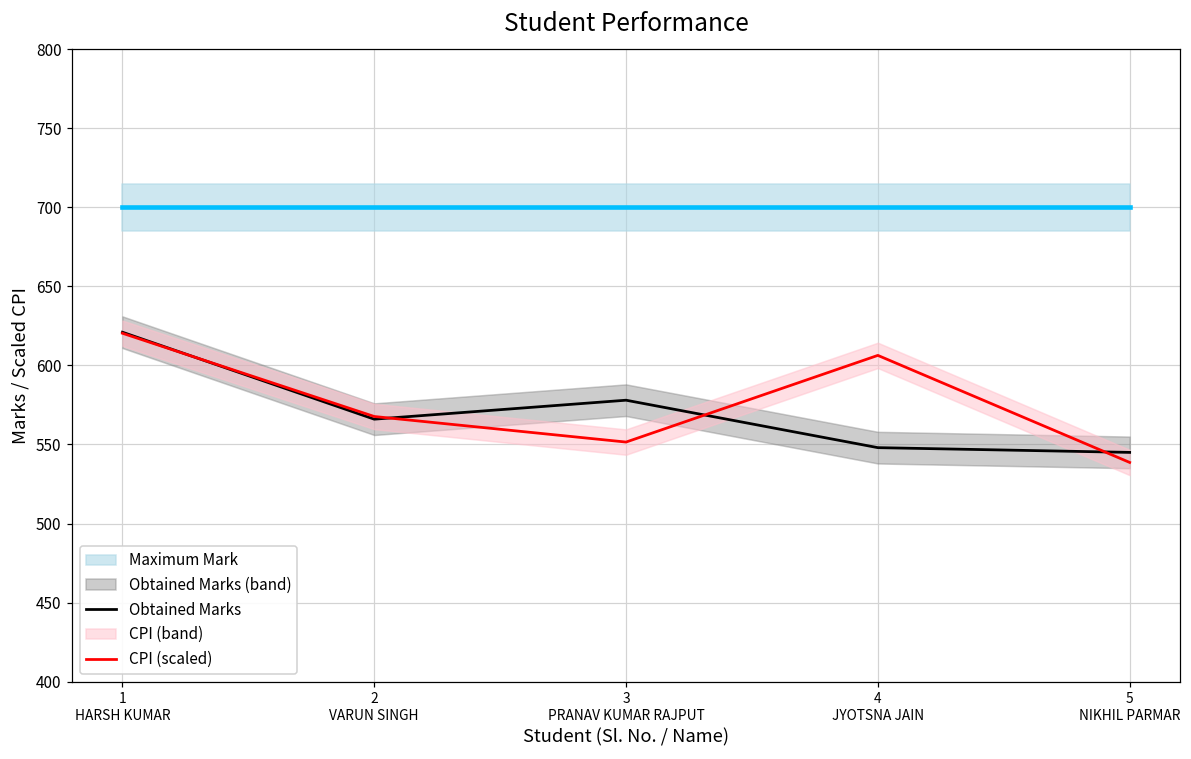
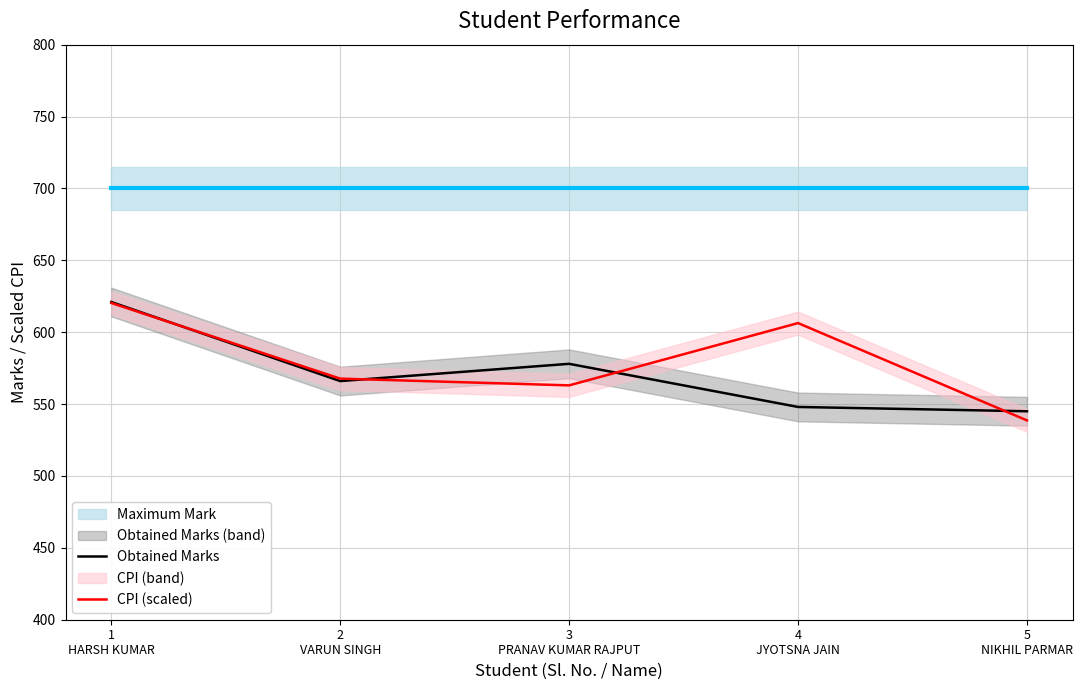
  {
    "Maximum Mark": {
      "1 HARSH KUMAR": 715,
      "2 VARUN SINGH": 715,
      "3 PRANAV KUMAR RAJPUT": 715,
      "4 JYOTSNA JAIN": 715,
      "5 NIKHIL PARMAR": 715
    },
    "Obtained Marks": {
      "3 PRANAV KUMAR RAJPUT": 578,
      "4 JYOTSNA JAIN": 548
    },
    "CPI (scaled)": {
-     "3 PRANAV KUMAR RAJPUT": 552,
+     "3 PRANAV KUMAR RAJPUT": 563,
      "4 JYOTSNA JAIN": 606,
      "5 NIKHIL PARMAR": 539
    }
  }
